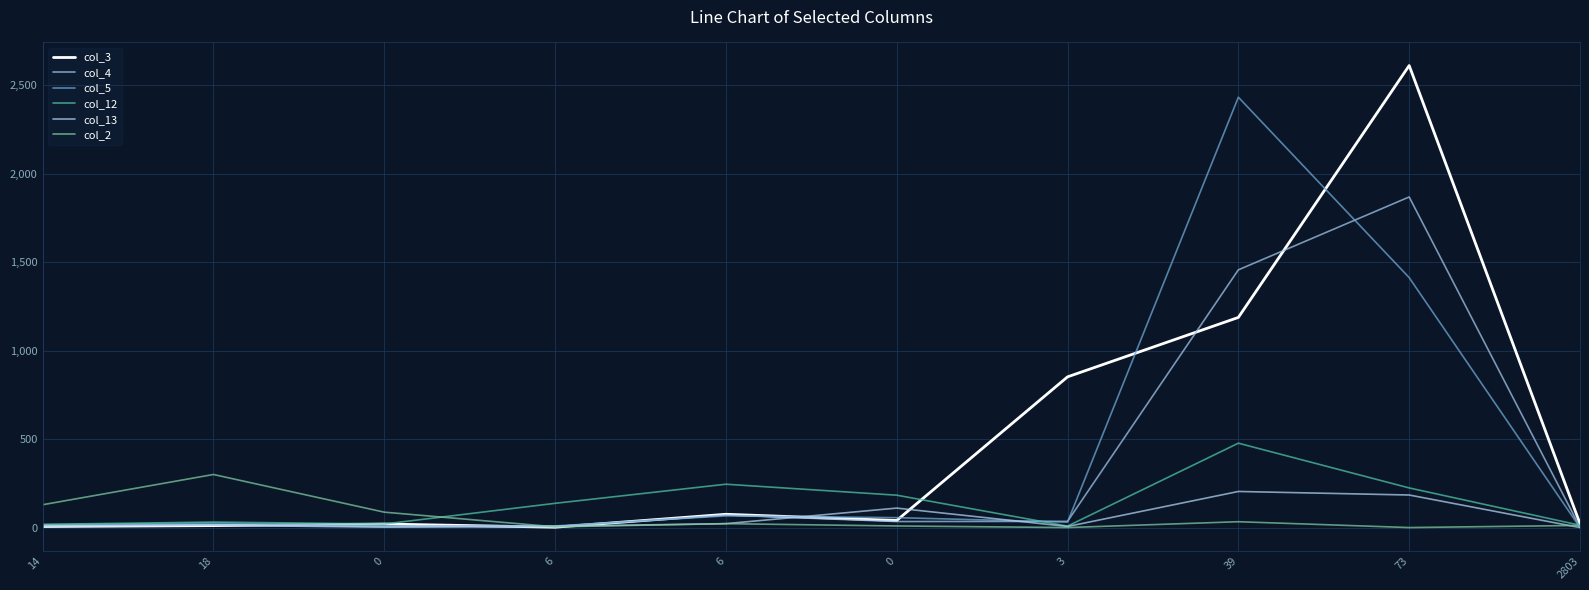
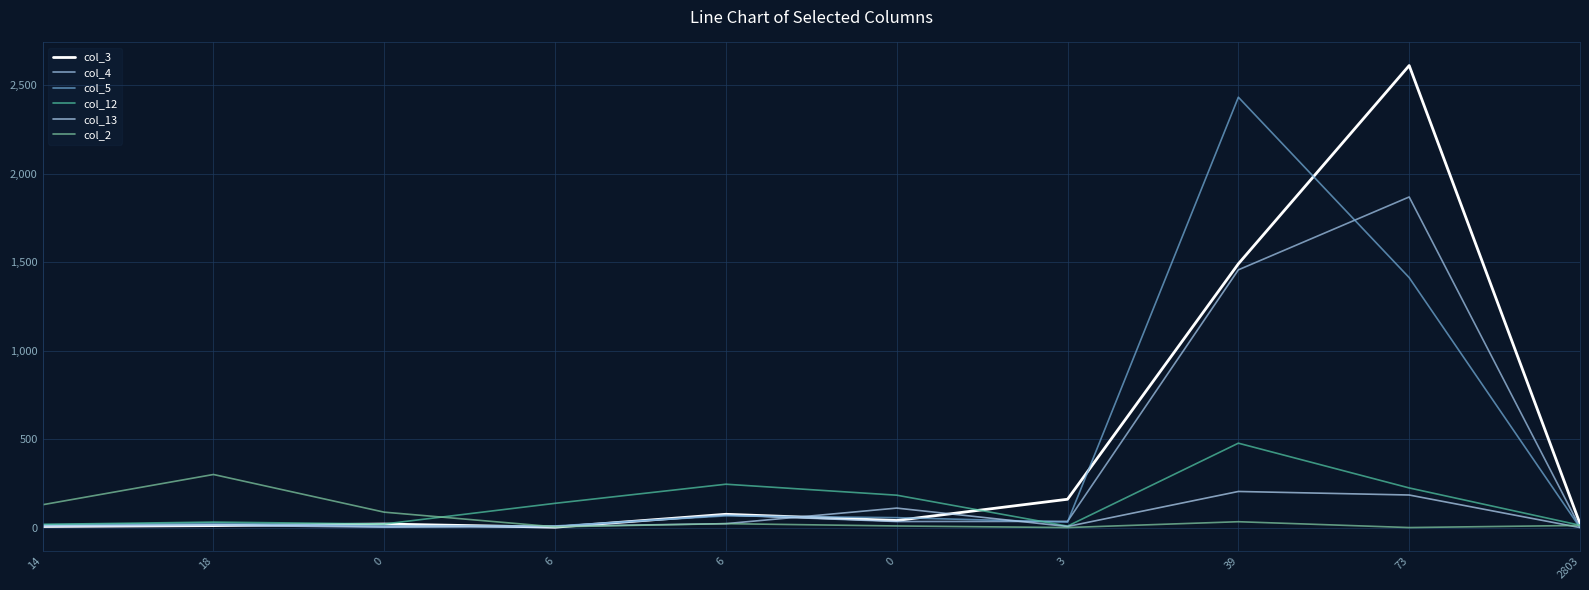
  {
    "col_3": {
-     "3": "850",
-     "39": "1,190",
+     "3": "160",
+     "39": "1,490",
      "73": "2,610"
    }
  }
